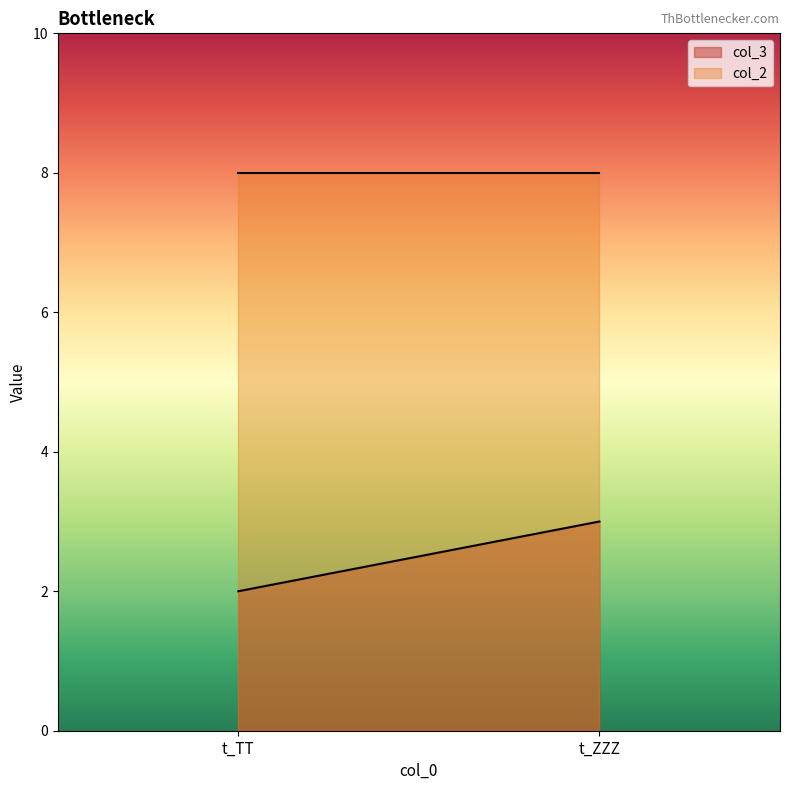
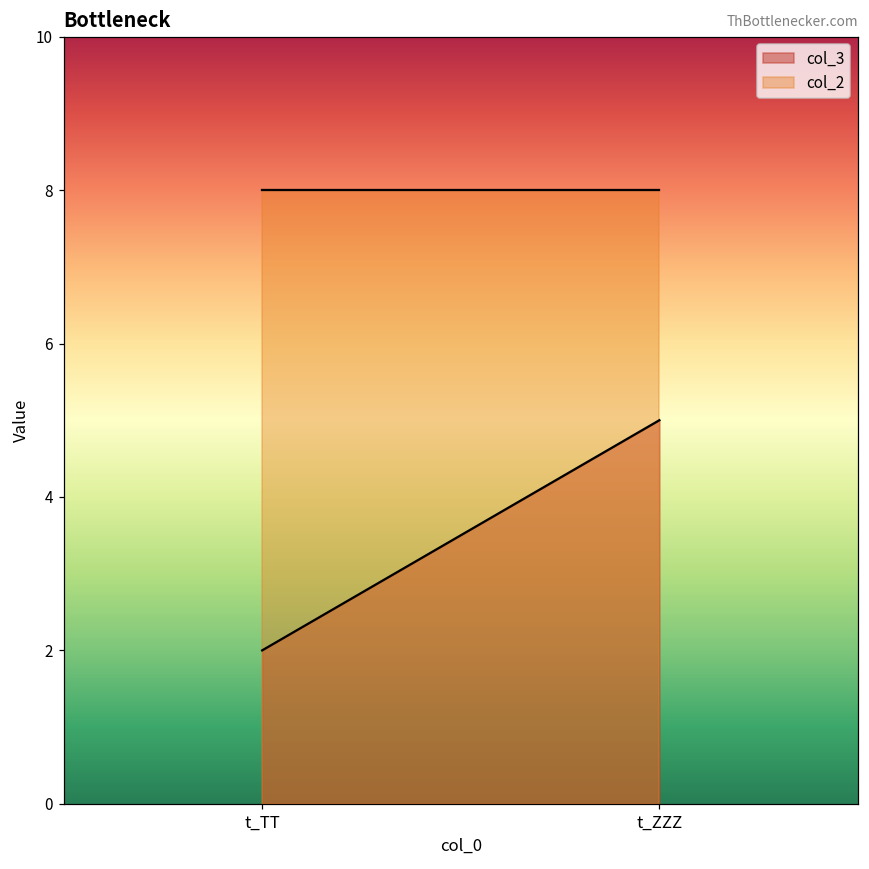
  {
    "col_3": {
      "t_TT": 2,
-     "t_ZZZ": 3
+     "t_ZZZ": 5
    },
    "col_2": {
      "t_TT": 8,
      "t_ZZZ": 8
    }
  }
